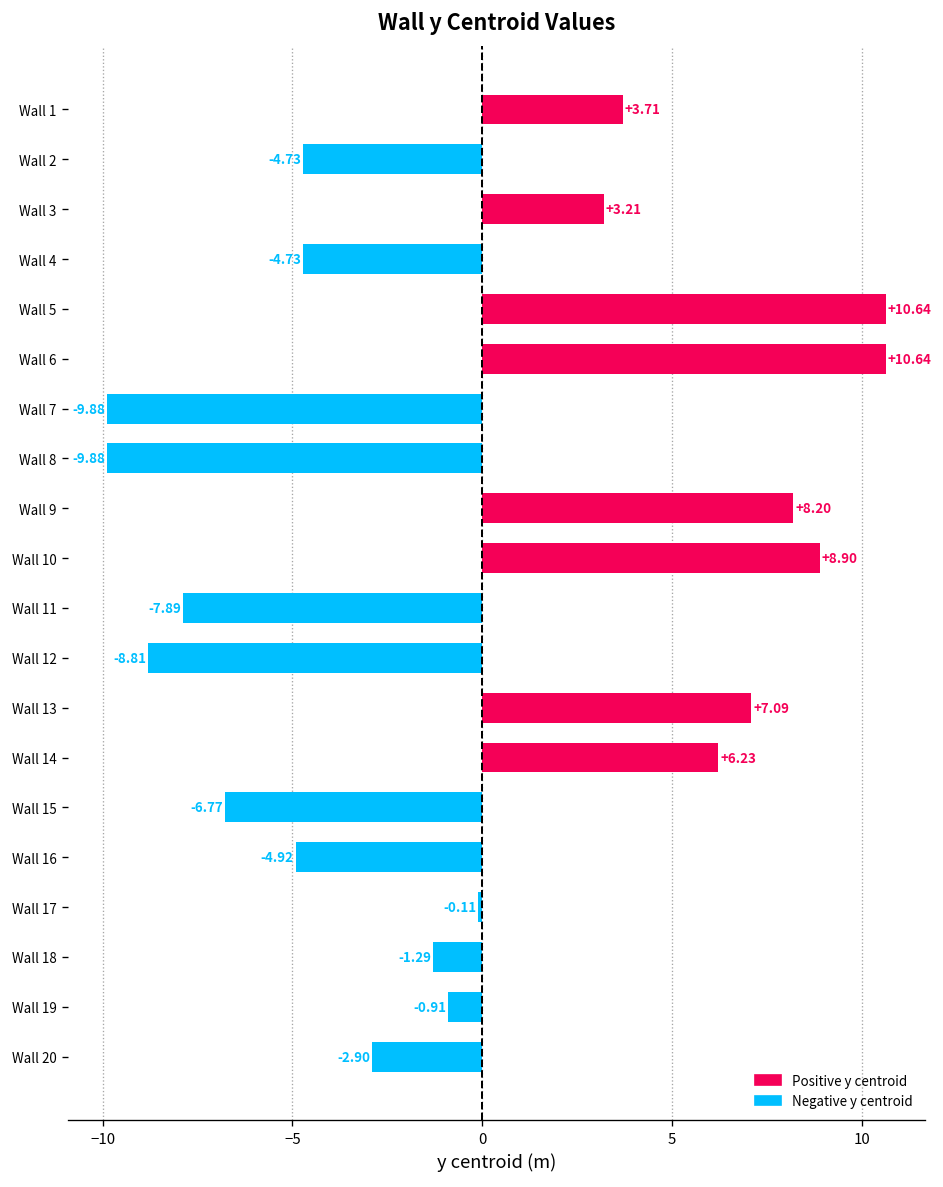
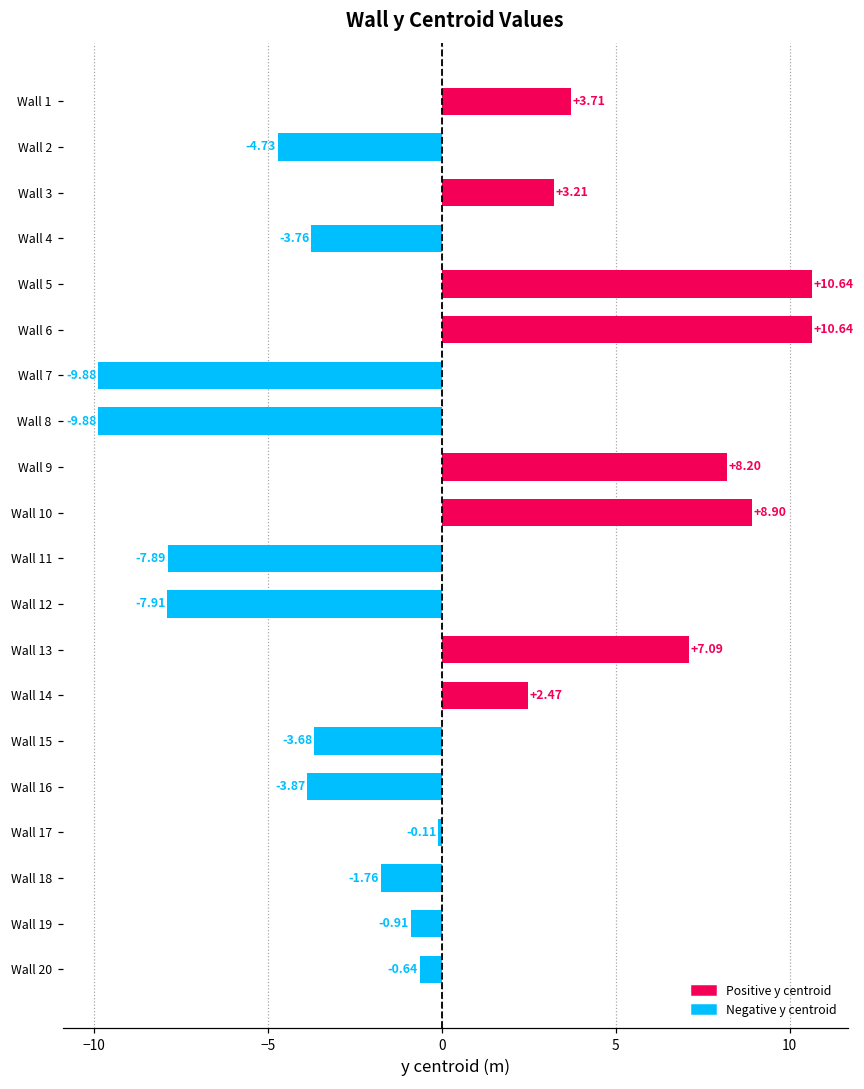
  {
    "Wall 1": "+3.71",
    "Wall 2": "-4.73",
    "Wall 3": "+3.21",
-   "Wall 4": "-4.73",
+   "Wall 4": "-3.76",
    "Wall 5": "+10.64",
    "Wall 6": "+10.64",
    "Wall 7": "-9.88",
    "Wall 8": "-9.88",
    "Wall 9": "+8.20",
    "Wall 10": "+8.90",
    "Wall 11": "-7.89",
-   "Wall 12": "-8.81",
+   "Wall 12": "-7.91",
    "Wall 13": "+7.09",
-   "Wall 14": "+6.23",
-   "Wall 15": "-6.77",
-   "Wall 16": "-4.92",
+   "Wall 14": "+2.47",
+   "Wall 15": "-3.68",
+   "Wall 16": "-3.87",
    "Wall 17": "-0.11",
-   "Wall 18": "-1.29",
+   "Wall 18": "-1.76",
    "Wall 19": "-0.91",
-   "Wall 20": "-2.90"
+   "Wall 20": "-0.64"
  }
